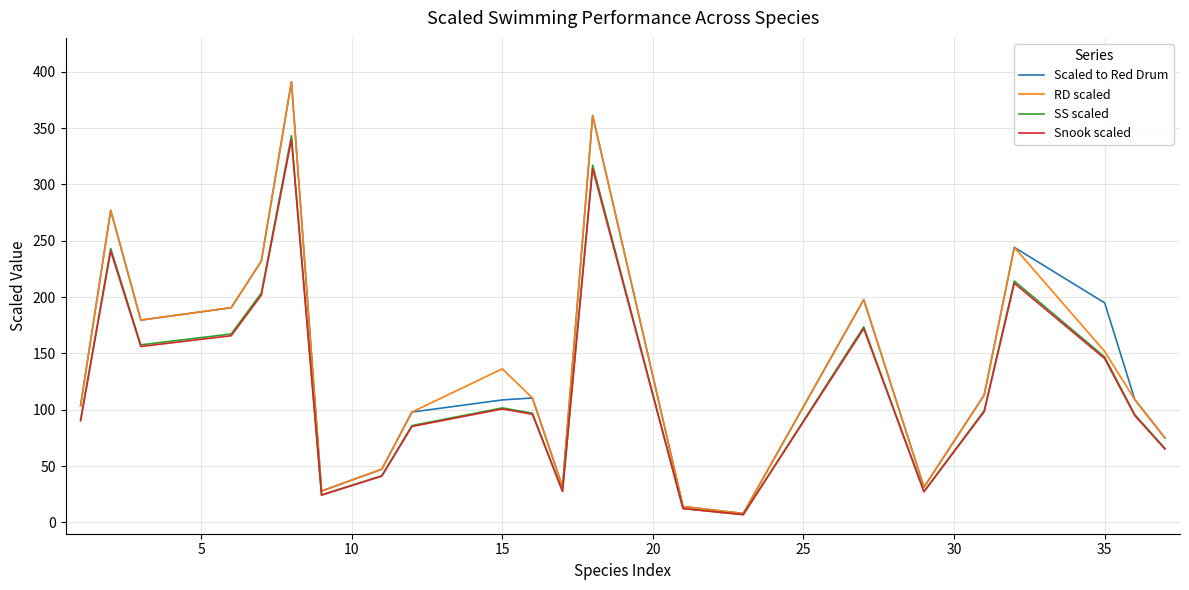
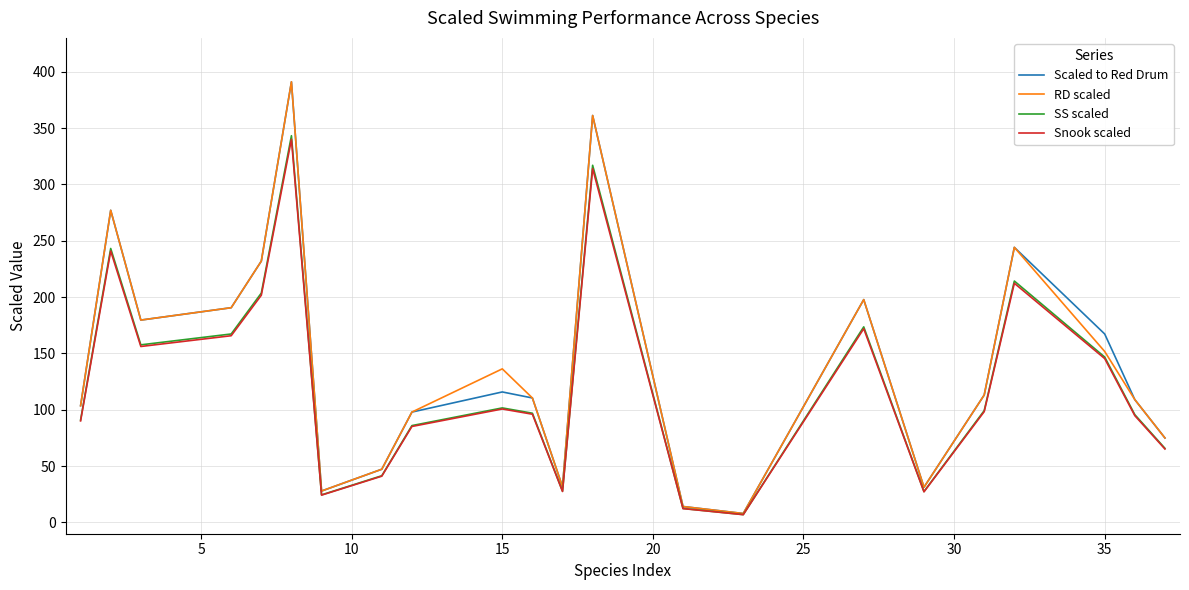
  {
    "Scaled to Red Drum": {
-     "15": 109,
-     "35": 195
+     "15": 116,
+     "35": 167
    },
    "RD scaled": {
      "15": 136,
      "35": 152
    }
  }
